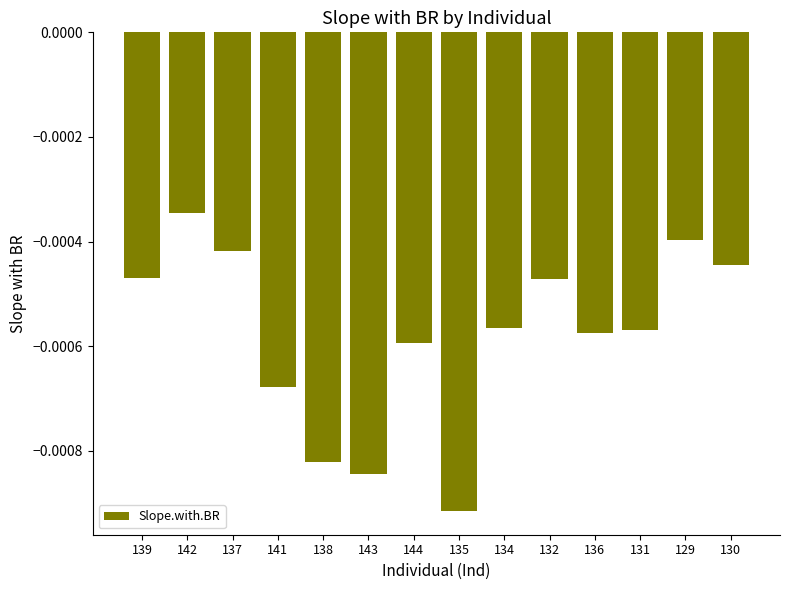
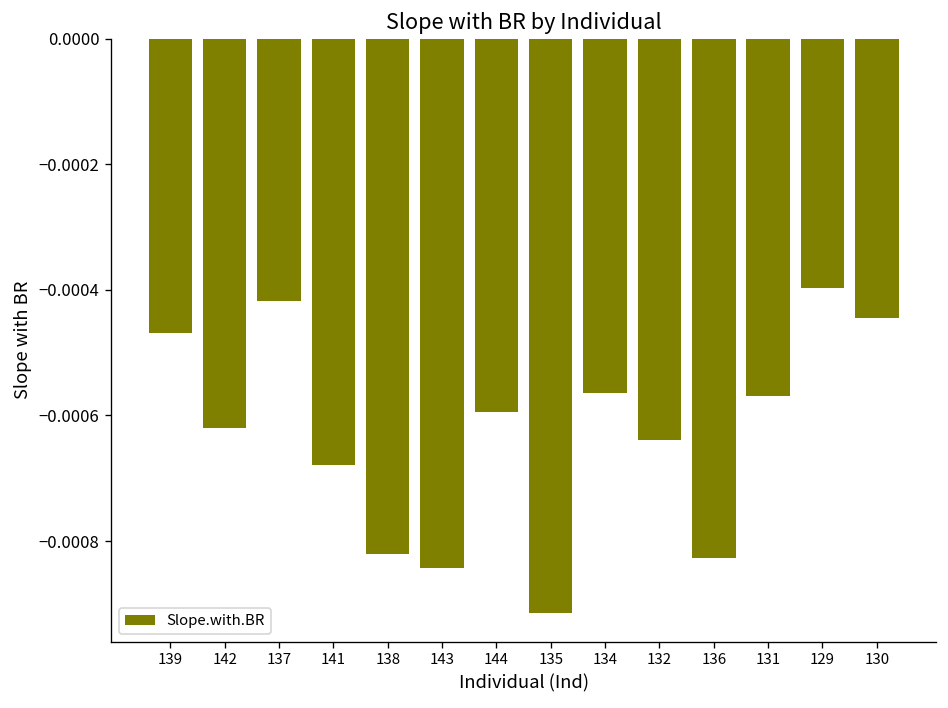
  {
    "139": -0.00047,
-   "142": -0.00035,
+   "142": -0.00062,
    "137": -0.00042,
    "141": -0.00068,
    "138": -0.00082,
    "143": -0.00084,
    "144": -0.00059,
    "135": -0.00091,
    "134": -0.00056,
-   "132": -0.00047,
-   "136": -0.00057,
+   "132": -0.00064,
+   "136": -0.00083,
    "131": -0.00057,
    "129": -0.00040,
    "130": -0.00044
  }
